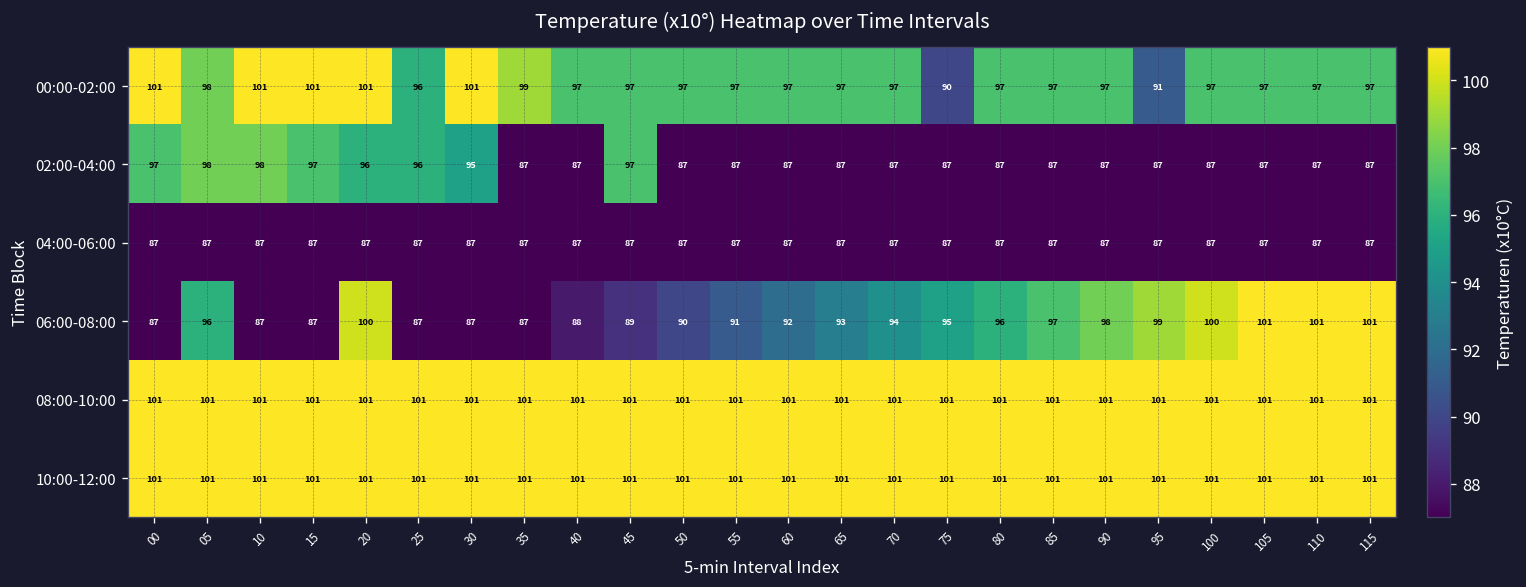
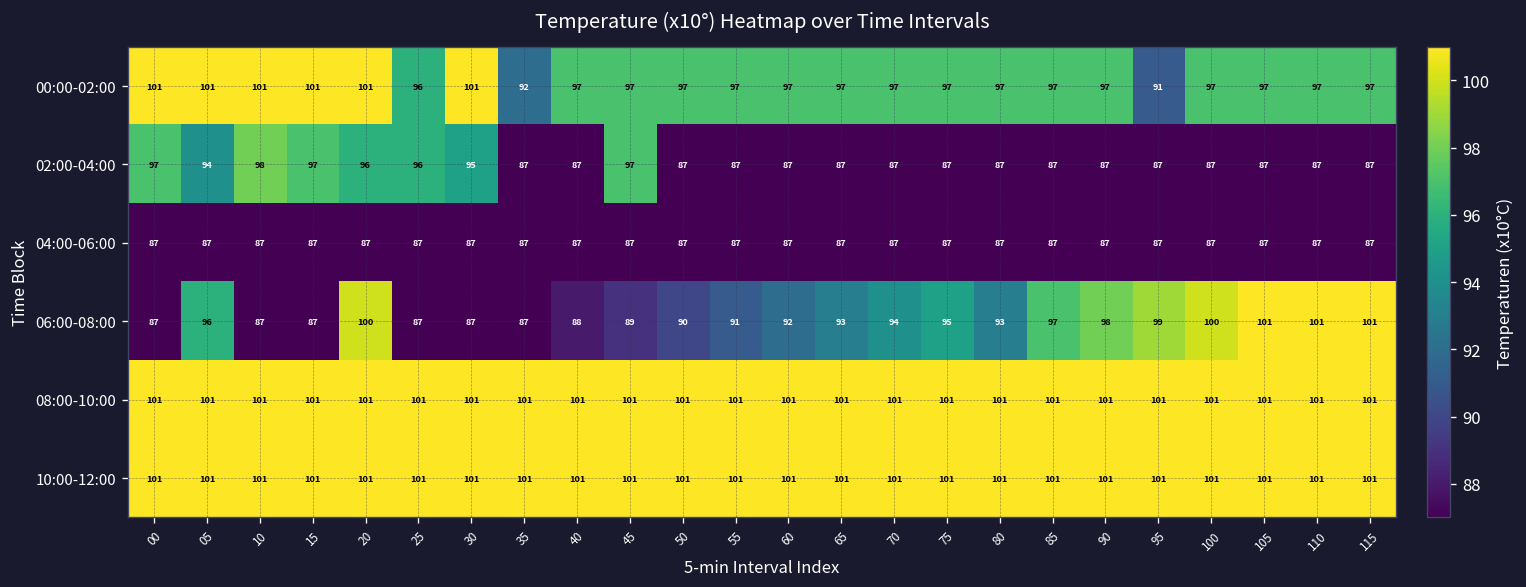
  {
    "00:00-02:00": {
      "00": 101,
-     "05": 98,
+     "05": 101,
      "10": 101,
      "15": 101,
      "20": 101,
      "25": 96,
      "30": 101,
-     "35": 99,
+     "35": 92,
      "40": 97,
      "45": 97,
      "50": 97,
      "55": 97,
      "60": 97,
      "65": 97,
      "70": 97,
-     "75": 90,
+     "75": 97,
      "80": 97,
      "85": 97,
      "90": 97,
      "95": 91,
      "100": 97,
      "105": 97,
      "110": 97,
      "115": 97
    },
    "02:00-04:00": {
      "00": 97,
-     "05": 98,
+     "05": 94,
      "10": 98,
      "15": 97,
      "20": 96,
      "25": 96,
      "30": 95,
      "35": 87,
      "40": 87,
      "45": 97,
      "50": 87,
      "55": 87,
      "60": 87,
      "65": 87,
      "70": 87,
      "75": 87,
      "80": 87,
      "85": 87,
      "90": 87,
      "95": 87,
      "100": 87,
      "105": 87,
      "110": 87,
      "115": 87
    },
    "04:00-06:00": {
      "00": 87,
      "05": 87,
      "10": 87,
      "15": 87,
      "20": 87,
      "25": 87,
      "30": 87,
      "35": 87,
      "40": 87,
      "45": 87,
      "50": 87,
      "55": 87,
      "60": 87,
      "65": 87,
      "70": 87,
      "75": 87,
      "80": 87,
      "85": 87,
      "90": 87,
      "95": 87,
      "100": 87,
      "105": 87,
      "110": 87,
      "115": 87
    },
    "06:00-08:00": {
      "00": 87,
      "05": 96,
      "10": 87,
      "15": 87,
      "20": 100,
      "25": 87,
      "30": 87,
      "35": 87,
      "40": 88,
      "45": 89,
      "50": 90,
      "55": 91,
      "60": 92,
      "65": 93,
      "70": 94,
      "75": 95,
-     "80": 96,
+     "80": 93,
      "85": 97,
      "90": 98,
      "95": 99,
      "100": 100,
      "105": 101,
      "110": 101,
      "115": 101
    },
    "08:00-10:00": {
      "00": 101,
      "05": 101,
      "10": 101,
      "15": 101,
      "20": 101,
      "25": 101,
      "30": 101,
      "35": 101,
      "40": 101,
      "45": 101,
      "50": 101,
      "55": 101,
      "60": 101,
      "65": 101,
      "70": 101,
      "75": 101,
      "80": 101,
      "85": 101,
      "90": 101,
      "95": 101,
      "100": 101,
      "105": 101,
      "110": 101,
      "115": 101
    },
    "10:00-12:00": {
      "00": 101,
      "05": 101,
      "10": 101,
      "15": 101,
      "20": 101,
      "25": 101,
      "30": 101,
      "35": 101,
      "40": 101,
      "45": 101,
      "50": 101,
      "55": 101,
      "60": 101,
      "65": 101,
      "70": 101,
      "75": 101,
      "80": 101,
      "85": 101,
      "90": 101,
      "95": 101,
      "100": 101,
      "105": 101,
      "110": 101,
      "115": 101
    }
  }
